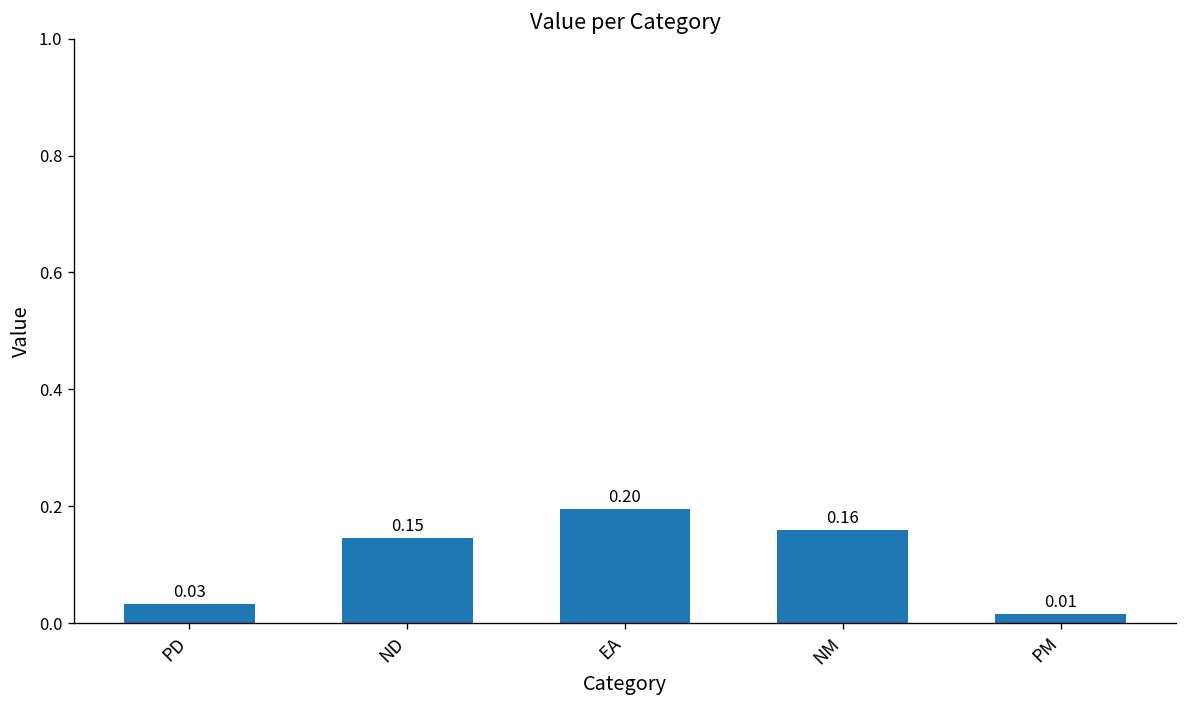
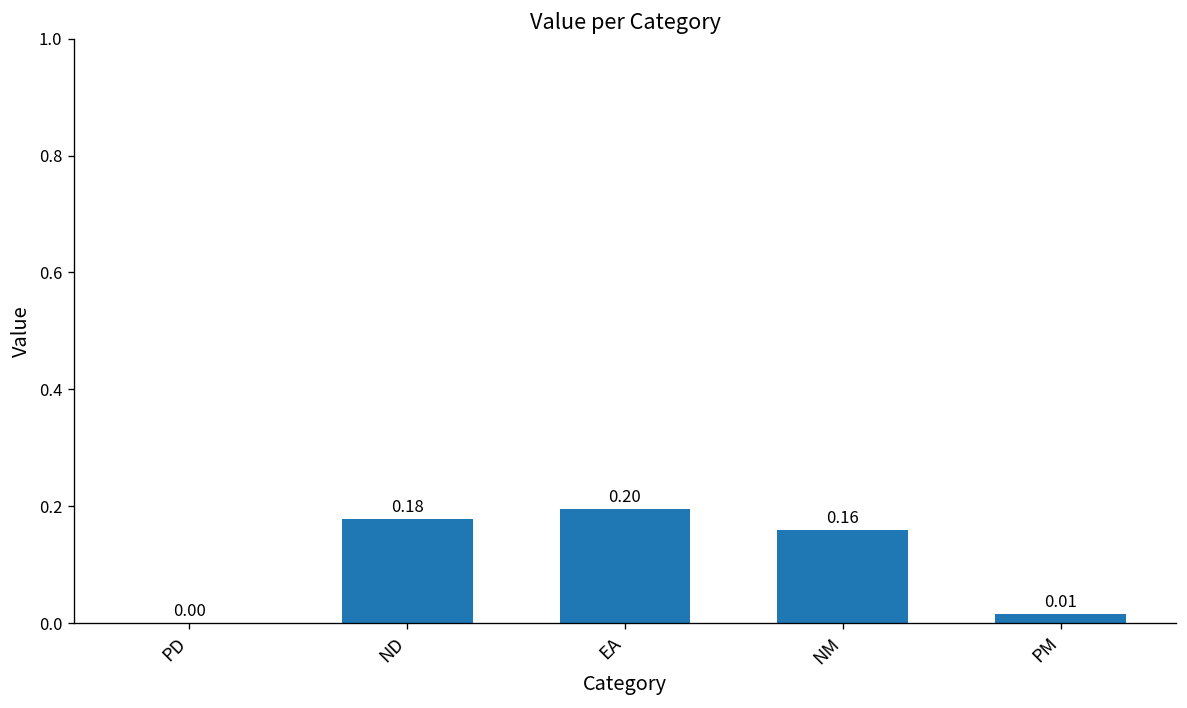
  {
-   "PD": 0.03,
-   "ND": 0.15,
+   "PD": 0.00,
+   "ND": 0.18,
    "EA": 0.20,
    "NM": 0.16,
    "PM": 0.01
  }
